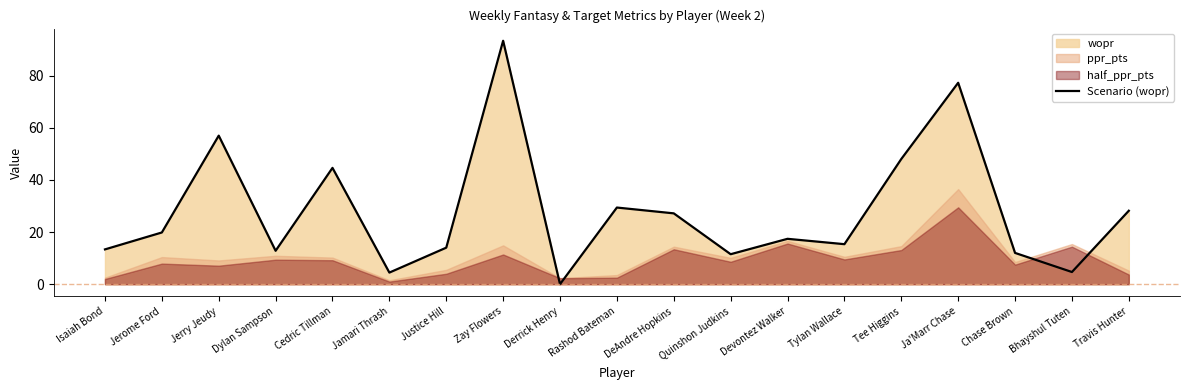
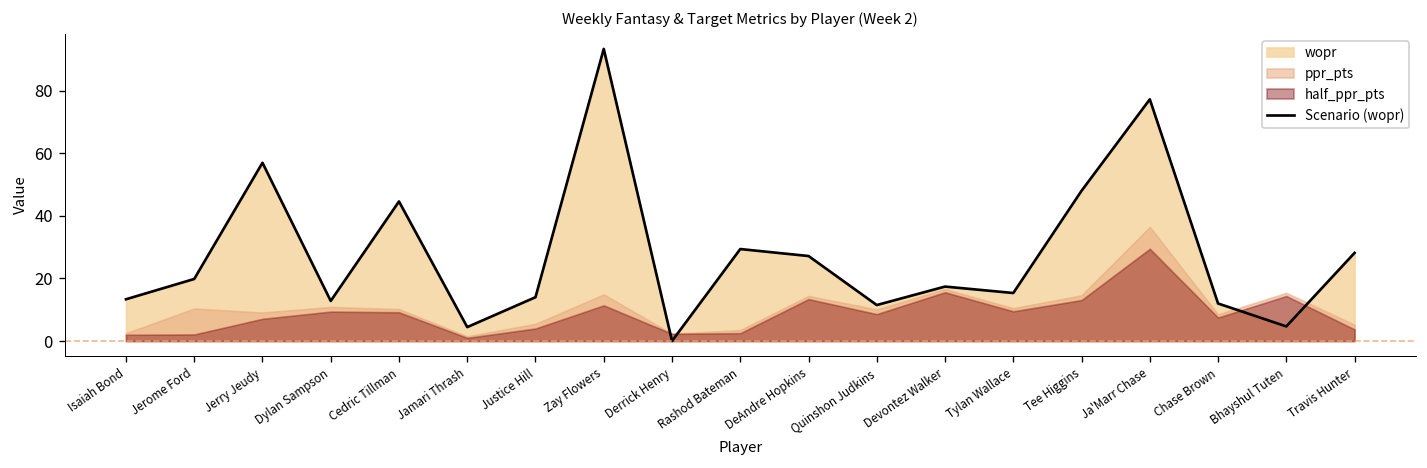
  {
    "half_ppr_pts": {
-     "Jerome Ford": 8,
+     "Jerome Ford": 2,
      "Jerry Jeudy": 7,
      "Dylan Sampson": 9,
      "Cedric Tillman": 9,
      "Justice Hill": 4,
      "Zay Flowers": 11,
      "Rashod Bateman": 3,
      "DeAndre Hopkins": 13,
      "Quinshon Judkins": 9,
      "Devontez Walker": 16,
      "Tylan Wallace": 10,
      "Tee Higgins": 13,
      "Ja'Marr Chase": 30,
      "Chase Brown": 8,
      "Bhayshul Tuten": 14,
      "Travis Hunter": 4
    }
  }
